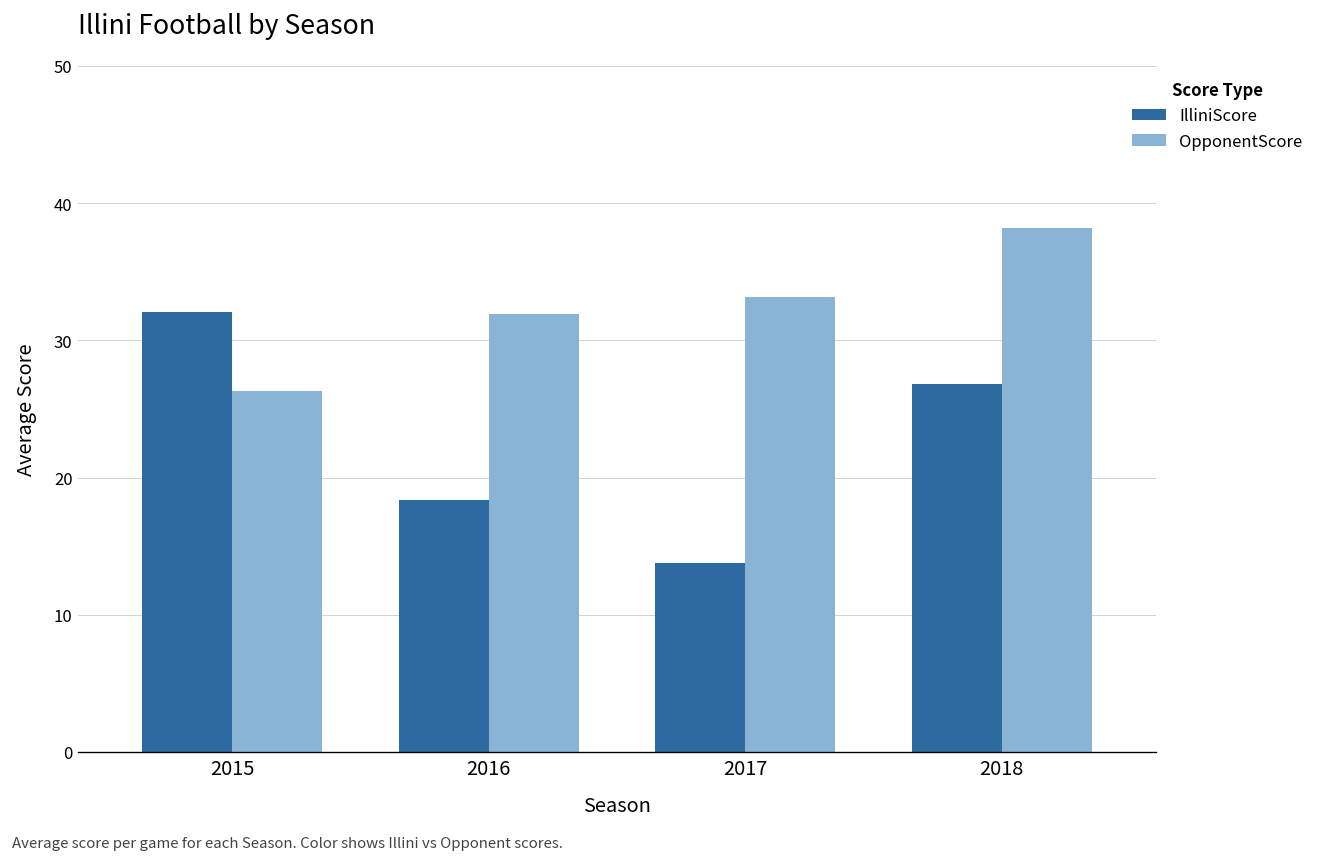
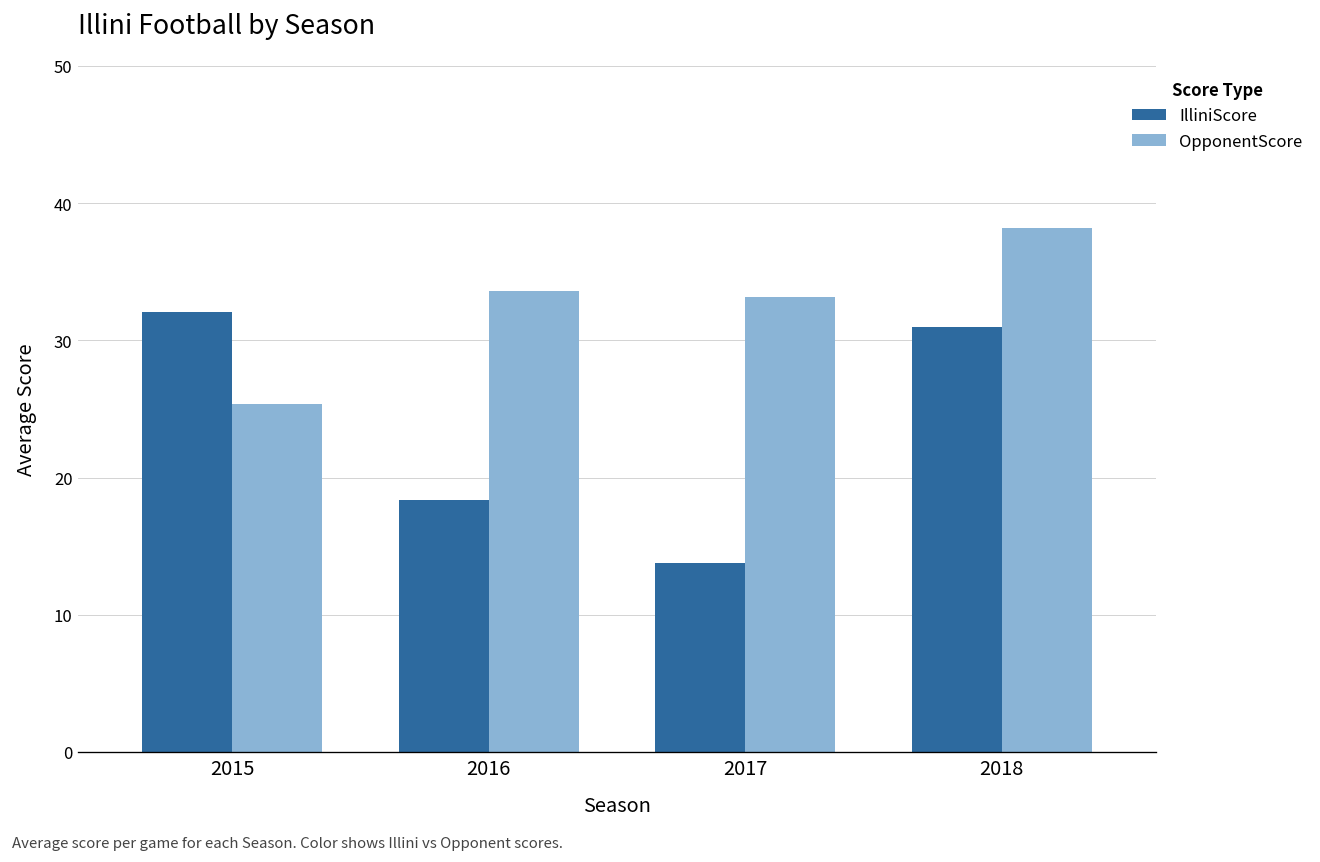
  {
    "IlliniScore": {
      "2015": 32.1,
      "2016": 18.4,
      "2017": 13.8,
-     "2018": 26.8
+     "2018": 31.0
    },
    "OpponentScore": {
-     "2015": 26.3,
-     "2016": 31.9,
+     "2015": 25.4,
+     "2016": 33.6,
      "2017": 33.2,
      "2018": 38.2
    }
  }
